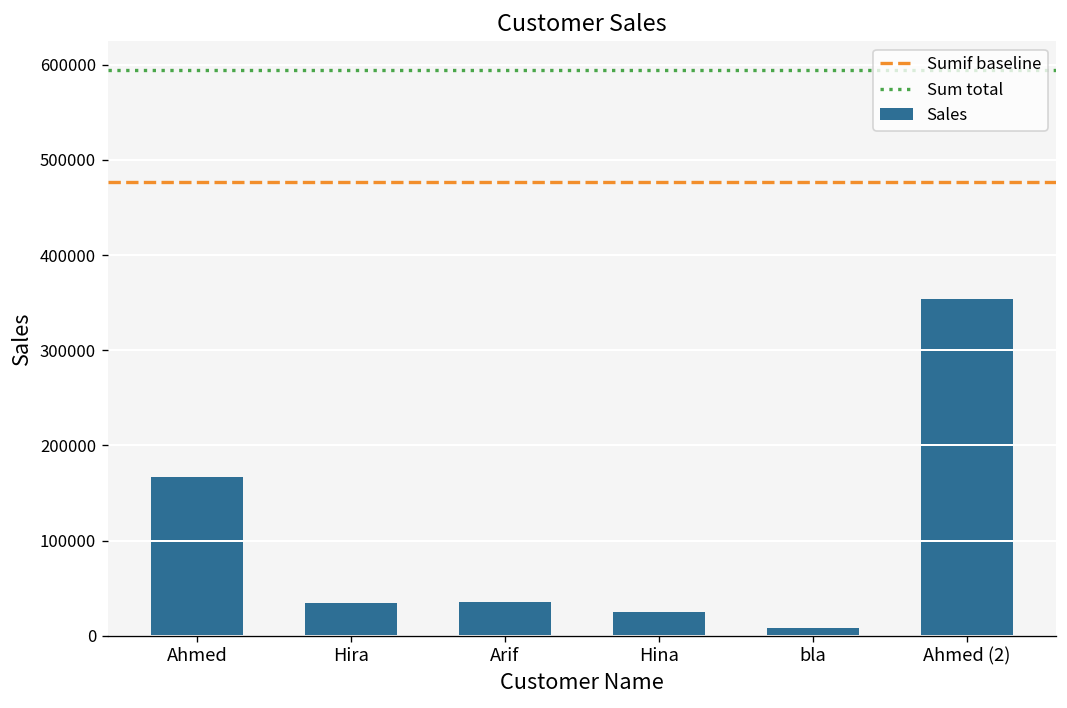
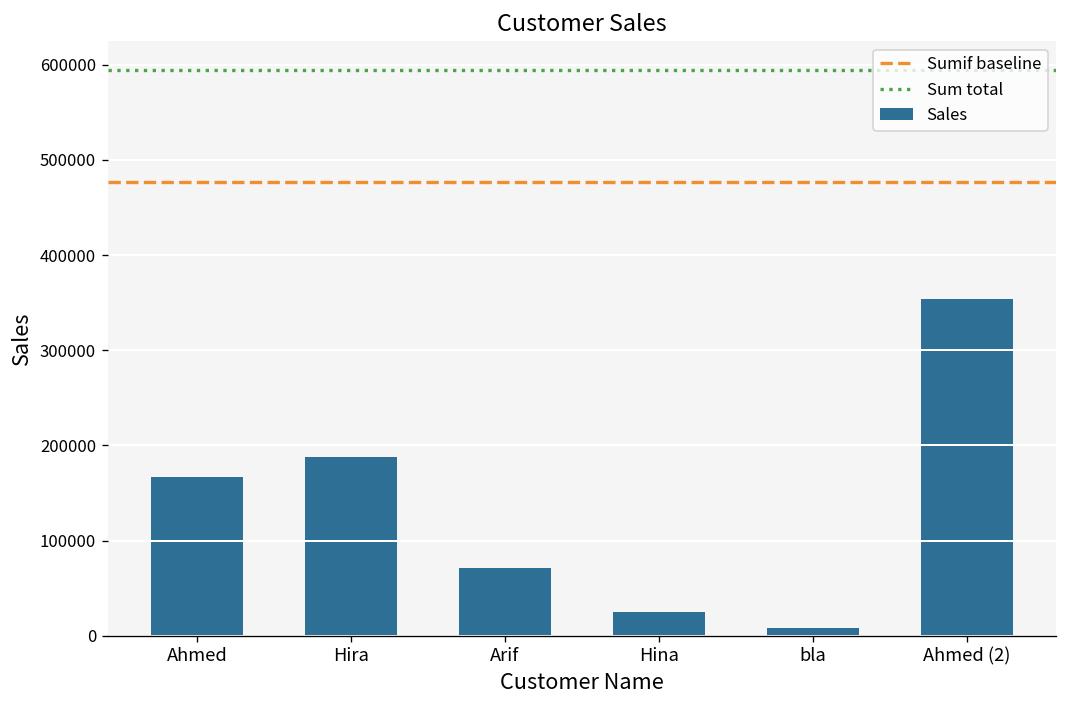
  {
    "Ahmed": 170000,
-   "Hira": 30000,
-   "Arif": 40000,
+   "Hira": 190000,
+   "Arif": 70000,
    "Hina": 30000,
    "bla": 10000,
    "Ahmed (2)": 350000
  }
